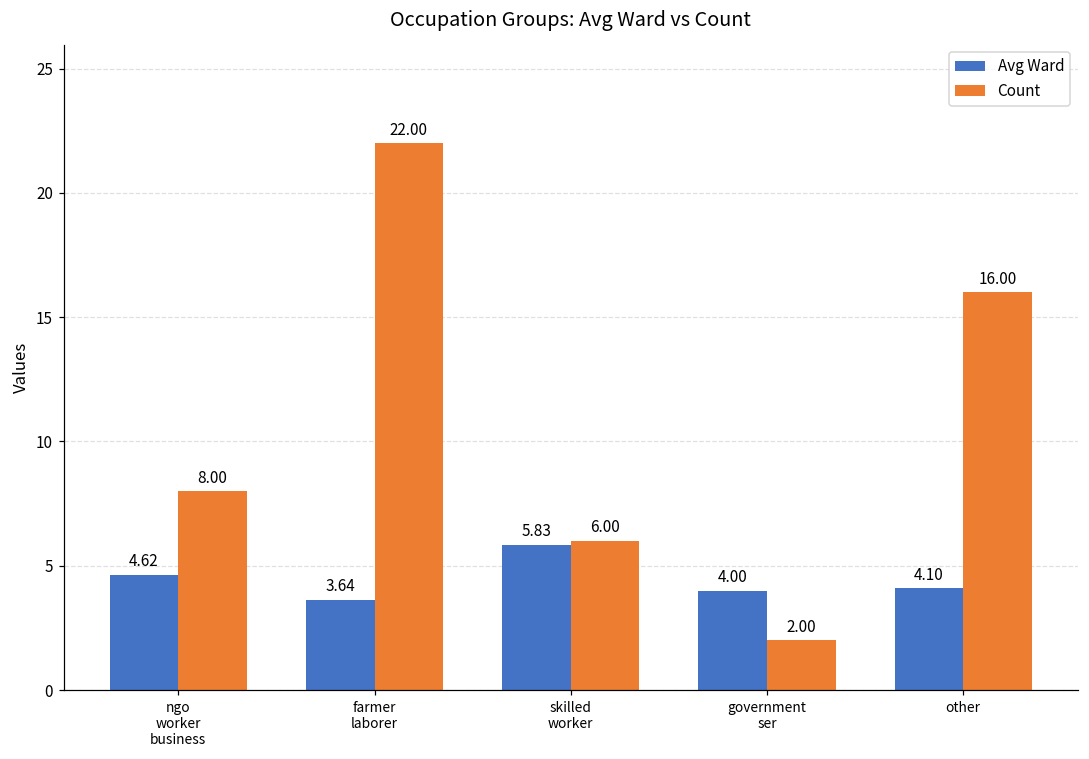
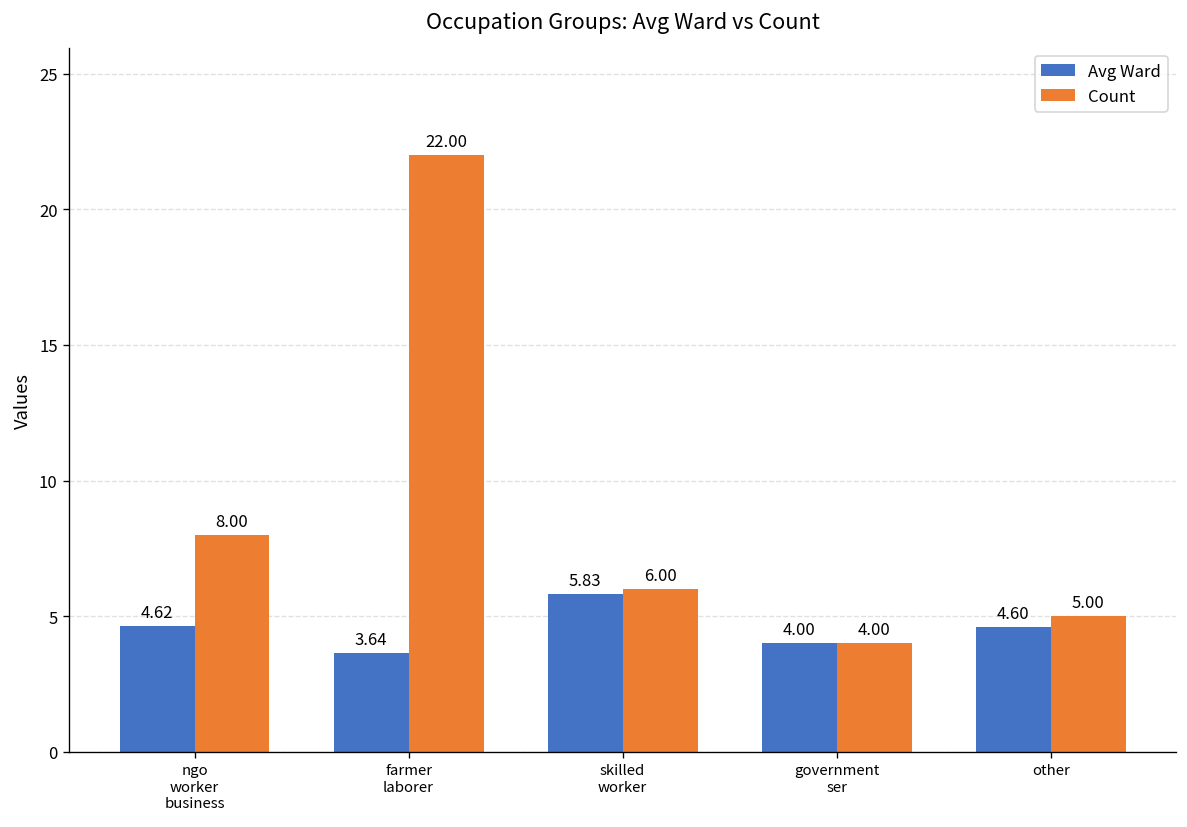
  {
    "Avg Ward": {
      "ngo worker business": 4.62,
      "farmer laborer": 3.64,
      "skilled worker": 5.83,
      "government ser": 4.00,
-     "other": 4.10
+     "other": 4.60
    },
    "Count": {
      "ngo worker business": 8.00,
      "farmer laborer": 22.00,
      "skilled worker": 6.00,
-     "government ser": 2.00,
-     "other": 16.00
+     "government ser": 4.00,
+     "other": 5.00
    }
  }
